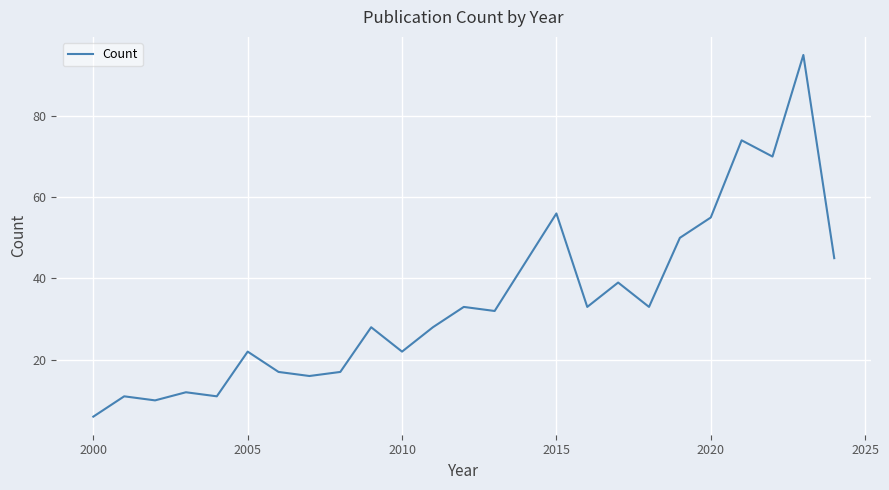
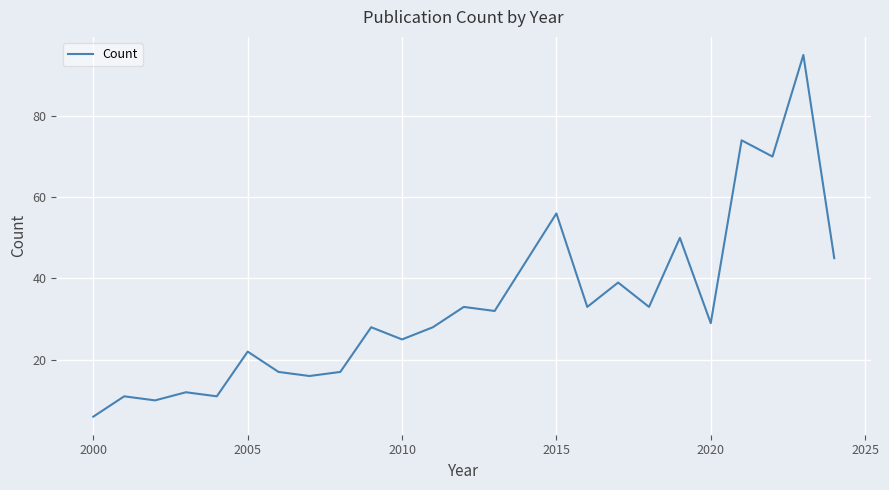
  {
    "2000": 6,
    "2005": 22,
-   "2010": 22,
+   "2010": 25,
    "2015": 56,
-   "2020": 55
+   "2020": 29
  }
